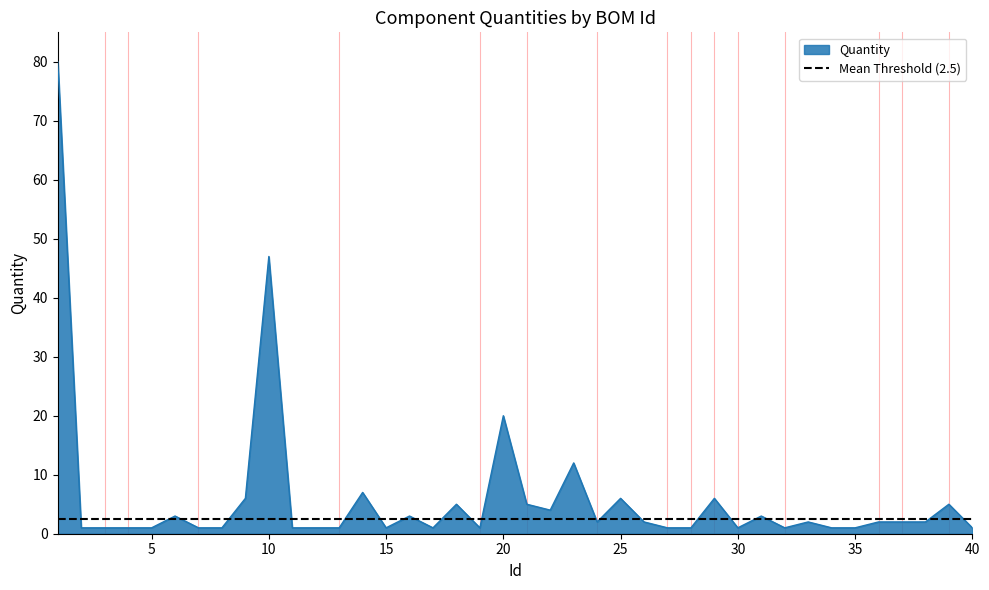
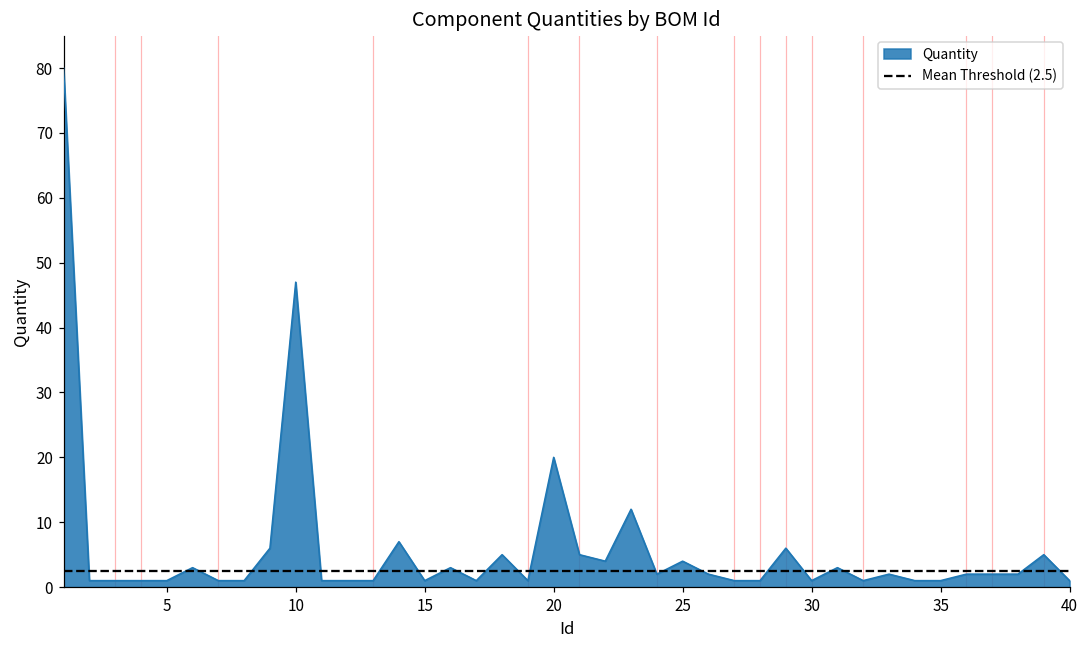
  {
    "5": 1,
    "10": 47,
    "15": 1,
    "20": 20,
-   "25": 6,
+   "25": 4,
    "30": 1,
    "35": 1,
    "40": 1
  }
